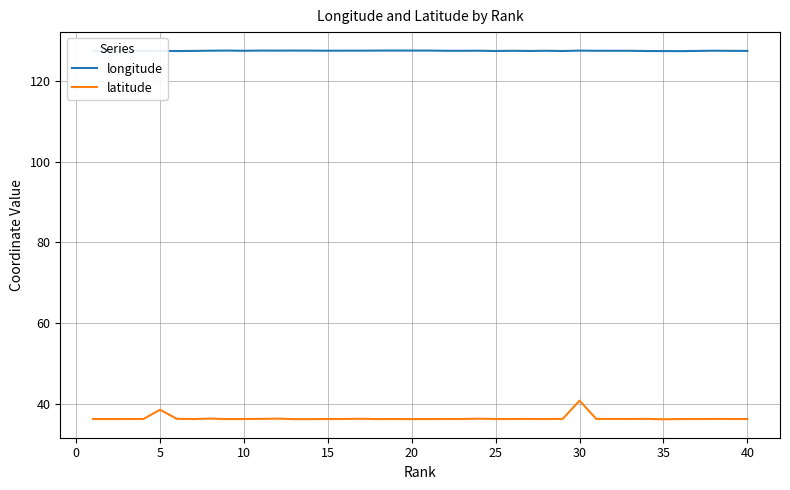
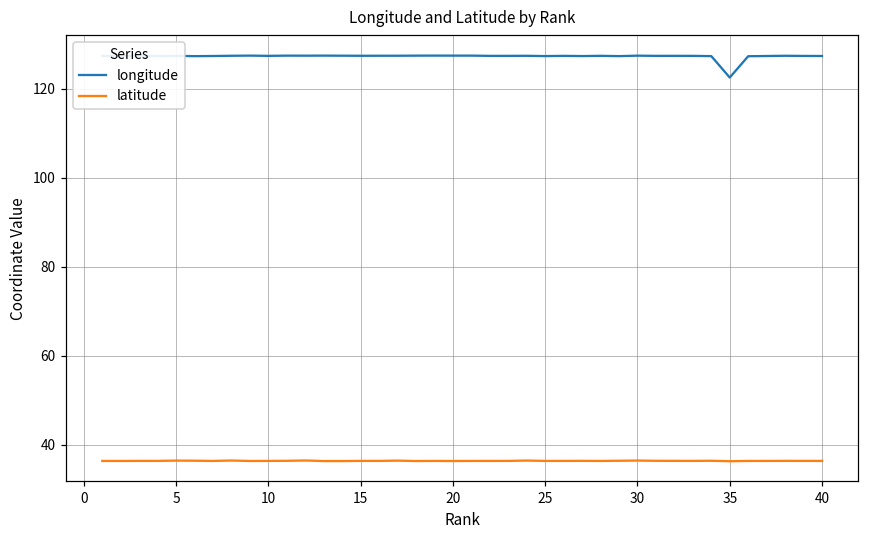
  {
    "longitude": {
      "10": 127,
      "15": 127,
      "20": 127,
      "25": 127,
      "30": 127,
-     "35": 127,
+     "35": 123,
      "40": 127
    },
    "latitude": {
-     "5": 39,
+     "5": 36,
      "10": 36,
      "15": 36,
      "20": 36,
      "25": 36,
-     "30": 41,
+     "30": 36,
      "35": 36,
      "40": 36
    }
  }
